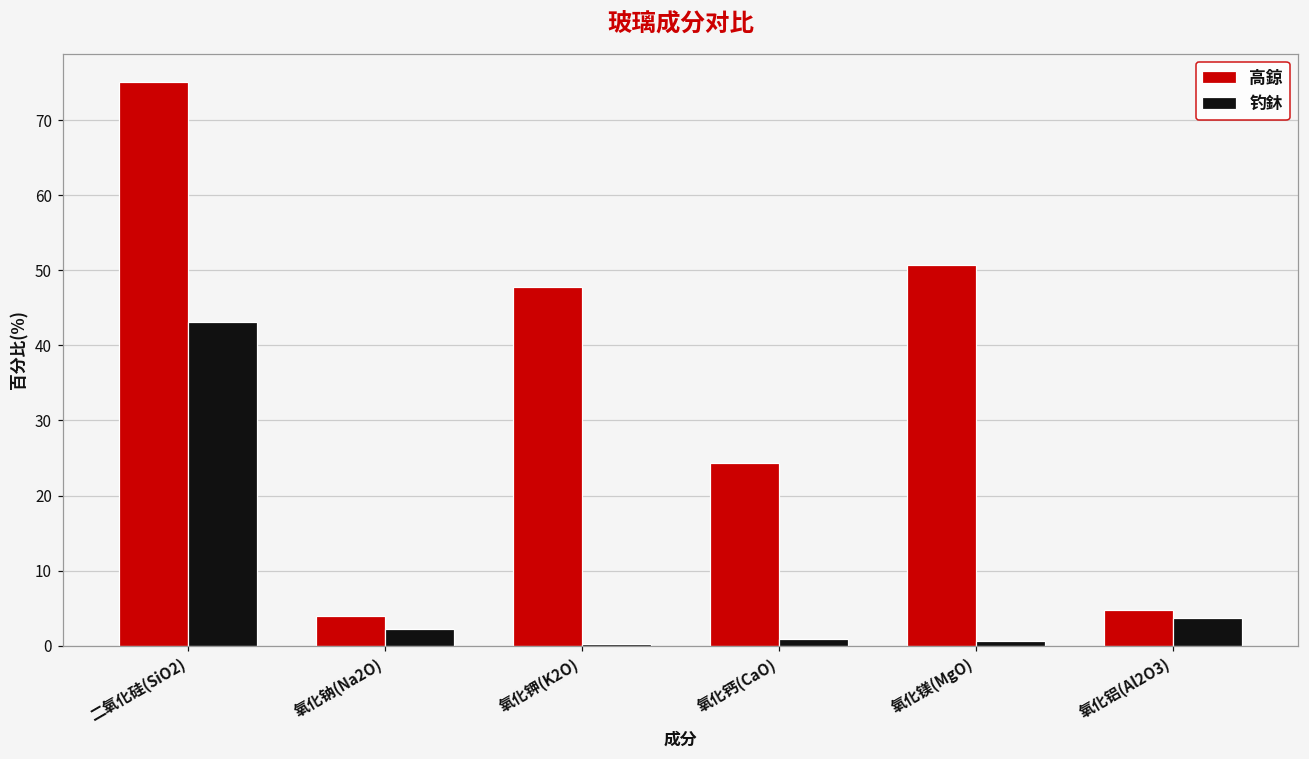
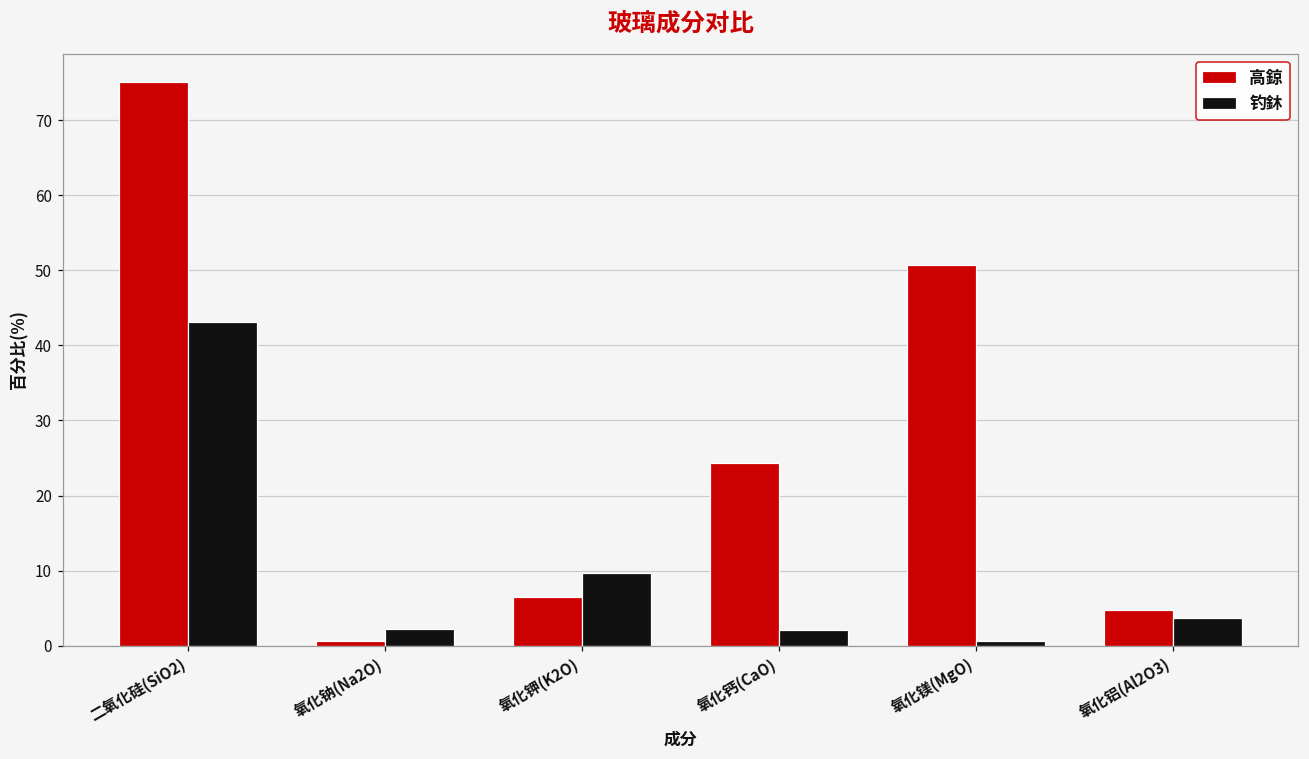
  {
    "高鍄": {
      "二氧化硅(SiO2)": 75,
-     "氧化钠(Na2O)": 4,
-     "氧化钾(K2O)": 48,
+     "氧化钠(Na2O)": 1,
+     "氧化钾(K2O)": 6,
      "氧化钙(CaO)": 24,
      "氧化镁(MgO)": 51,
      "氧化铝(Al2O3)": 5
    },
    "钓鈢": {
      "二氧化硅(SiO2)": 43,
      "氧化钠(Na2O)": 2,
-     "氧化钾(K2O)": 0,
-     "氧化钙(CaO)": 1,
+     "氧化钾(K2O)": 10,
+     "氧化钙(CaO)": 2,
      "氧化镁(MgO)": 1,
      "氧化铝(Al2O3)": 4
    }
  }
